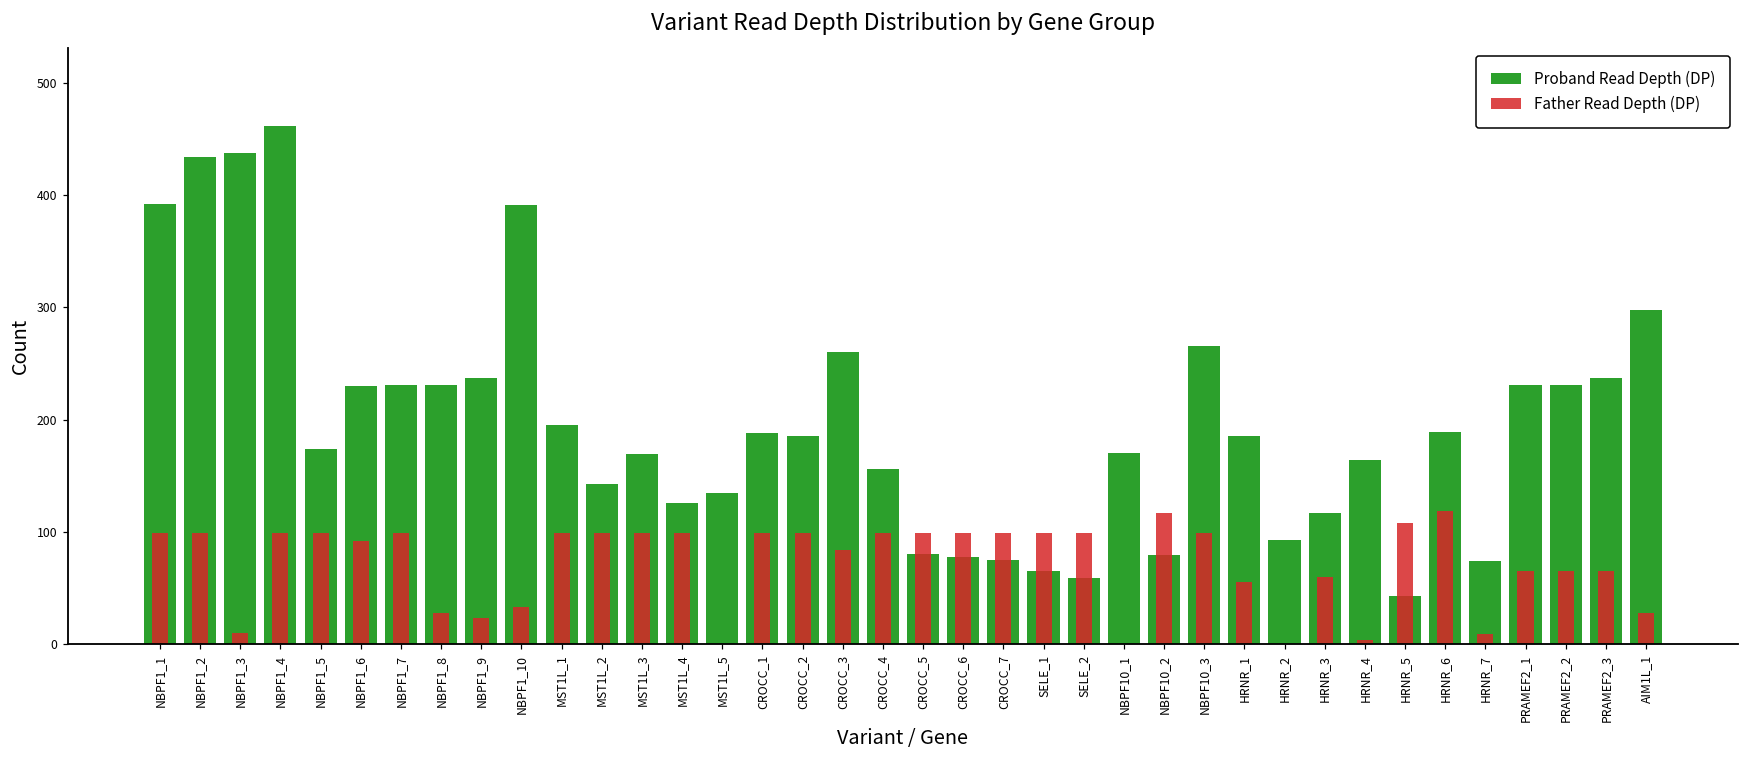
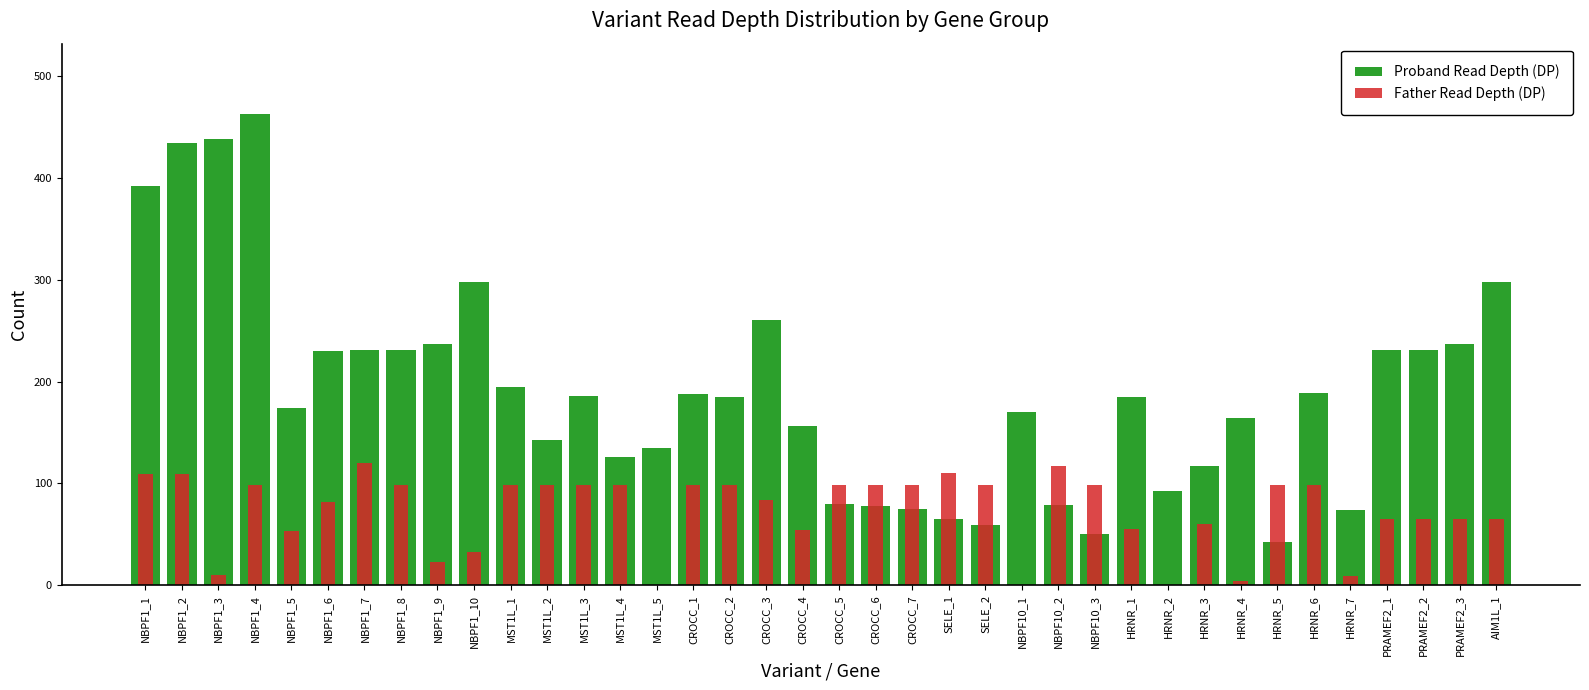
  {
    "Proband Read Depth (DP)": {
      "NBPF1_1": 392,
      "NBPF1_2": 434,
      "NBPF1_3": 438,
      "NBPF1_4": 462,
      "NBPF1_5": 174,
      "NBPF1_6": 230,
      "NBPF1_7": 231,
      "NBPF1_8": 231,
      "NBPF1_9": 237,
-     "NBPF1_10": 391,
+     "NBPF1_10": 298,
      "MST1L_1": 195,
      "MST1L_2": 143,
-     "MST1L_3": 169,
+     "MST1L_3": 186,
      "MST1L_4": 126,
      "MST1L_5": 135,
      "CROCC_1": 188,
      "CROCC_2": 185,
      "CROCC_3": 260,
      "CROCC_4": 156,
      "NBPF10_1": 170,
-     "NBPF10_3": 266,
+     "NBPF10_3": 50,
      "HRNR_1": 185,
      "HRNR_2": 93,
      "HRNR_3": 117,
      "HRNR_4": 164,
      "HRNR_6": 189,
      "HRNR_7": 74,
      "PRAMEF2_1": 231,
      "PRAMEF2_2": 231,
      "PRAMEF2_3": 237,
      "AIM1L_1": 298
    },
    "Father Read Depth (DP)": {
-     "NBPF1_1": 99,
-     "NBPF1_2": 99,
-     "NBPF1_5": 99,
-     "NBPF1_6": 92,
-     "NBPF1_7": 99,
-     "NBPF1_8": 28,
+     "NBPF1_1": 109,
+     "NBPF1_2": 109,
+     "NBPF1_5": 53,
+     "NBPF1_6": 82,
+     "NBPF1_7": 120,
+     "NBPF1_8": 99,
      "MST1L_5": 0,
-     "CROCC_4": 99,
+     "CROCC_4": 54,
      "CROCC_5": 99,
      "CROCC_6": 99,
      "CROCC_7": 99,
-     "SELE_1": 99,
+     "SELE_1": 110,
      "SELE_2": 99,
      "NBPF10_1": 0,
      "NBPF10_2": 117,
      "HRNR_2": 0,
-     "HRNR_5": 108,
-     "HRNR_6": 119,
-     "AIM1L_1": 28
+     "HRNR_5": 99,
+     "HRNR_6": 99,
+     "AIM1L_1": 65
    }
  }
